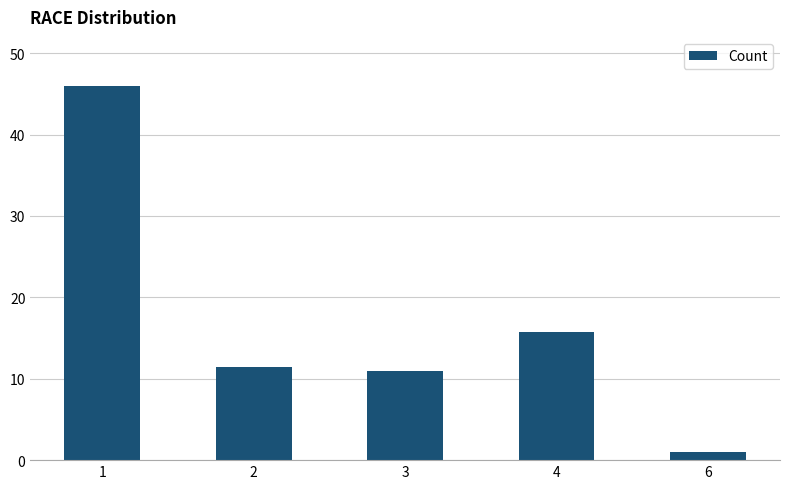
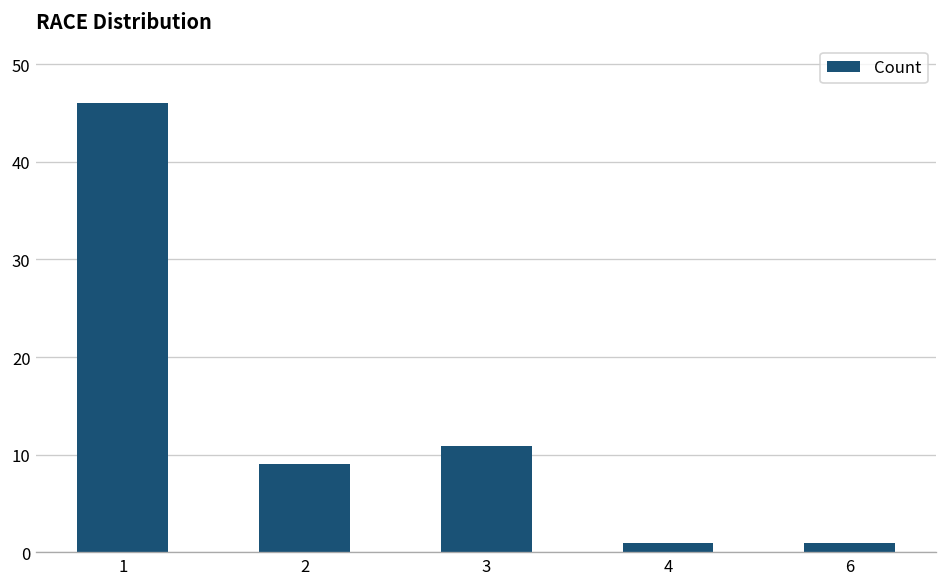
  {
    "1": 46,
-   "2": 11,
+   "2": 9,
    "3": 11,
-   "4": 16,
+   "4": 1,
    "6": 1
  }
